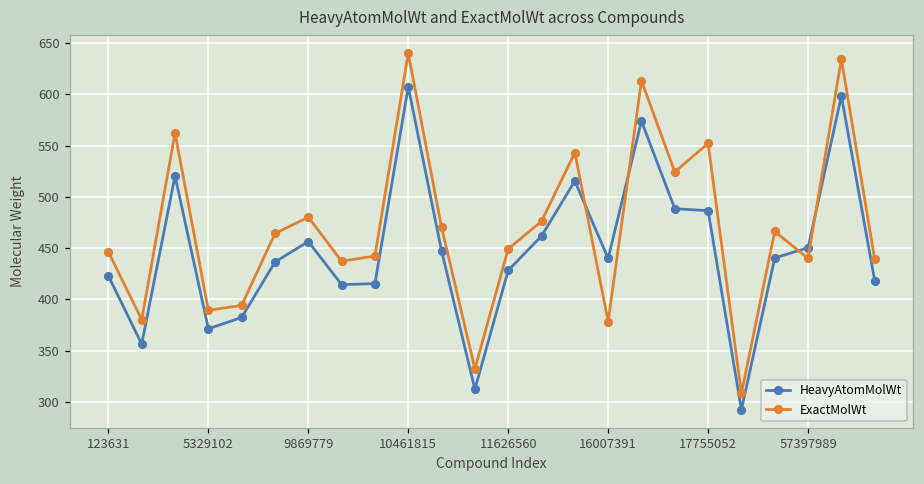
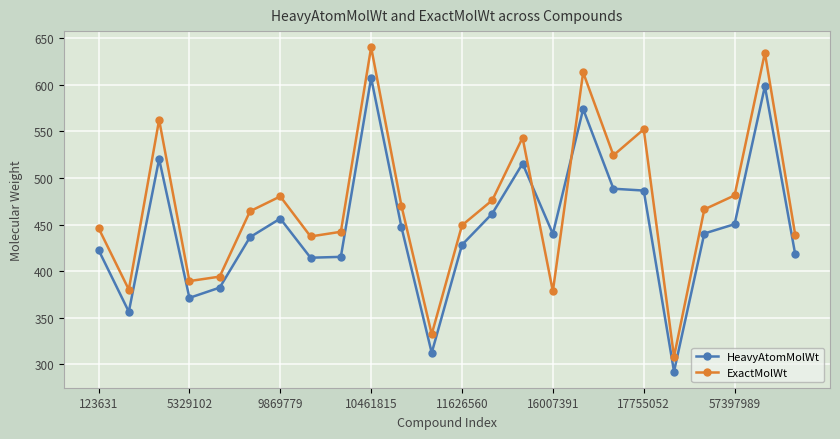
  {
    "HeavyAtomMolWt": {
      "123631": 420,
      "5329102": 370,
      "9869779": 460,
      "10461815": 610,
      "11626560": 430,
      "16007391": 440,
      "17755052": 490,
      "57397989": 450
    },
    "ExactMolWt": {
      "123631": 450,
      "5329102": 390,
      "9869779": 480,
      "10461815": 640,
      "11626560": 450,
      "16007391": 380,
      "17755052": 550,
-     "57397989": 440
+     "57397989": 480
    }
  }
